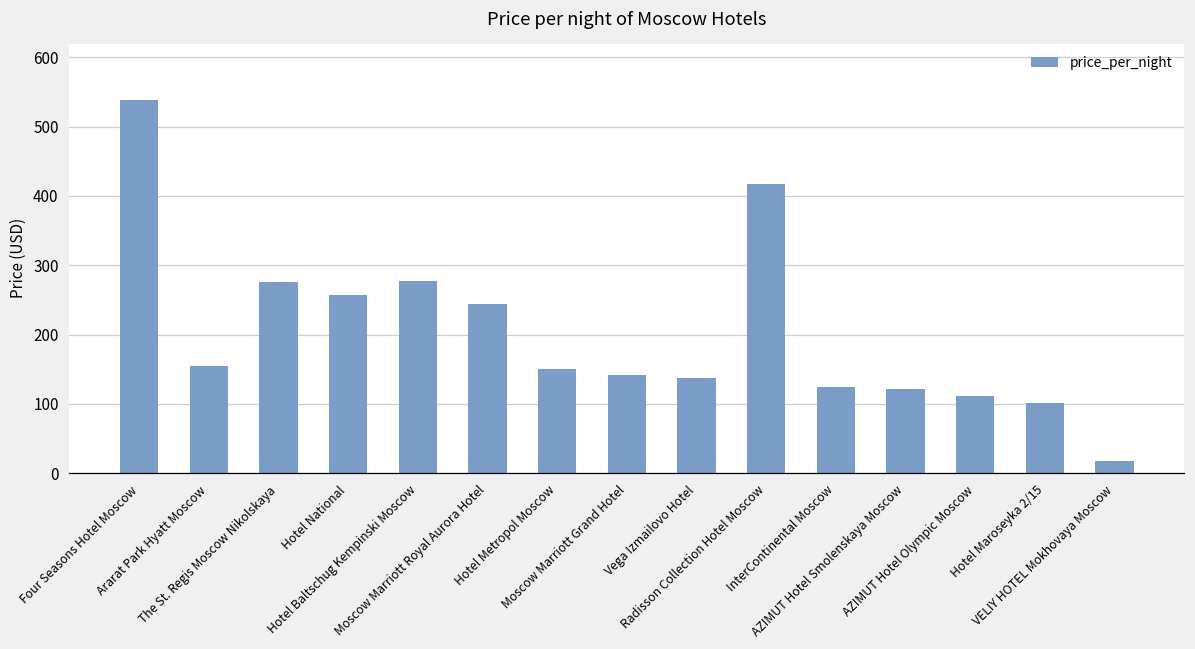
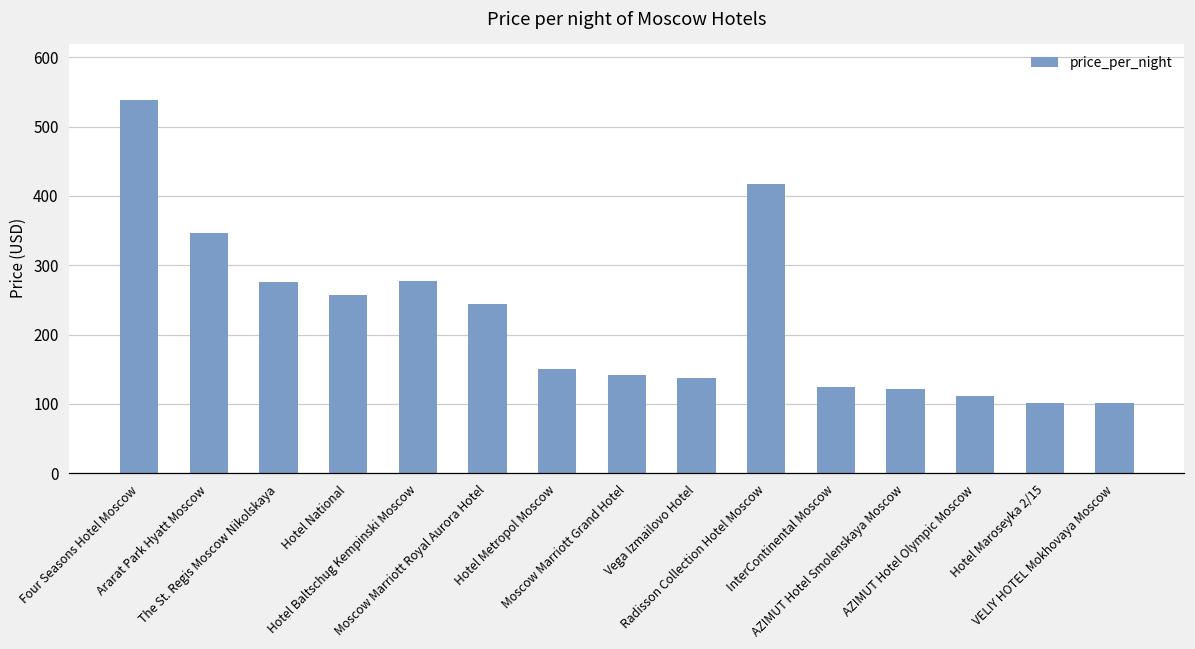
  {
    "Four Seasons Hotel Moscow": 540,
-   "Ararat Park Hyatt Moscow": 150,
+   "Ararat Park Hyatt Moscow": 350,
    "The St. Regis Moscow Nikolskaya": 280,
    "Hotel National": 260,
    "Hotel Baltschug Kempinski Moscow": 280,
    "Moscow Marriott Royal Aurora Hotel": 240,
    "Hotel Metropol Moscow": 150,
    "Moscow Marriott Grand Hotel": 140,
    "Vega Izmailovo Hotel": 140,
    "Radisson Collection Hotel Moscow": 420,
    "InterContinental Moscow": 130,
    "AZIMUT Hotel Smolenskaya Moscow": 120,
    "AZIMUT Hotel Olympic Moscow": 110,
    "Hotel Maroseyka 2/15": 100,
-   "VELIY HOTEL Mokhovaya Moscow": 20
+   "VELIY HOTEL Mokhovaya Moscow": 100
  }
